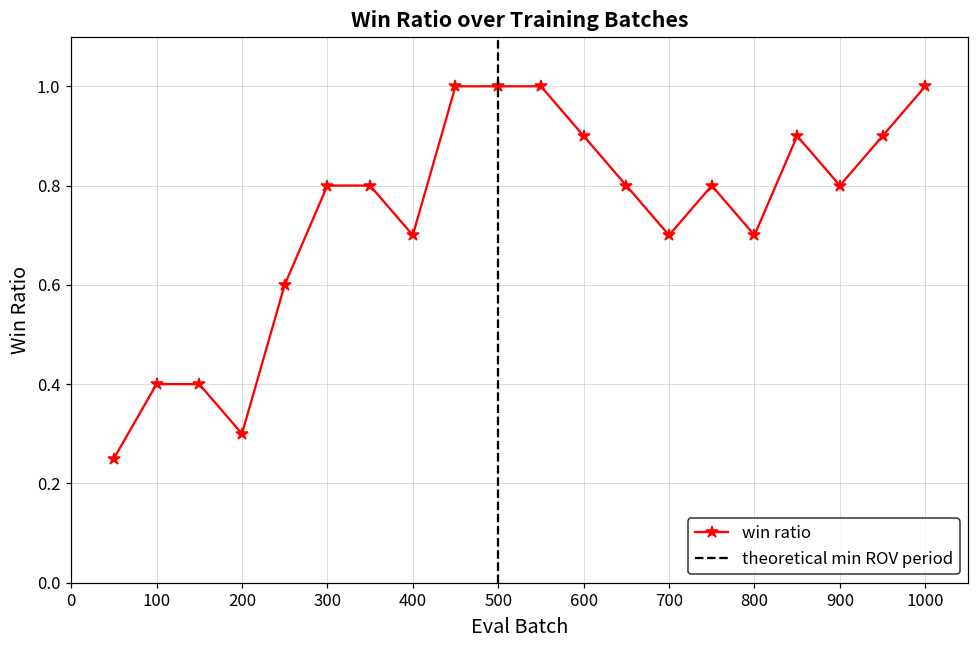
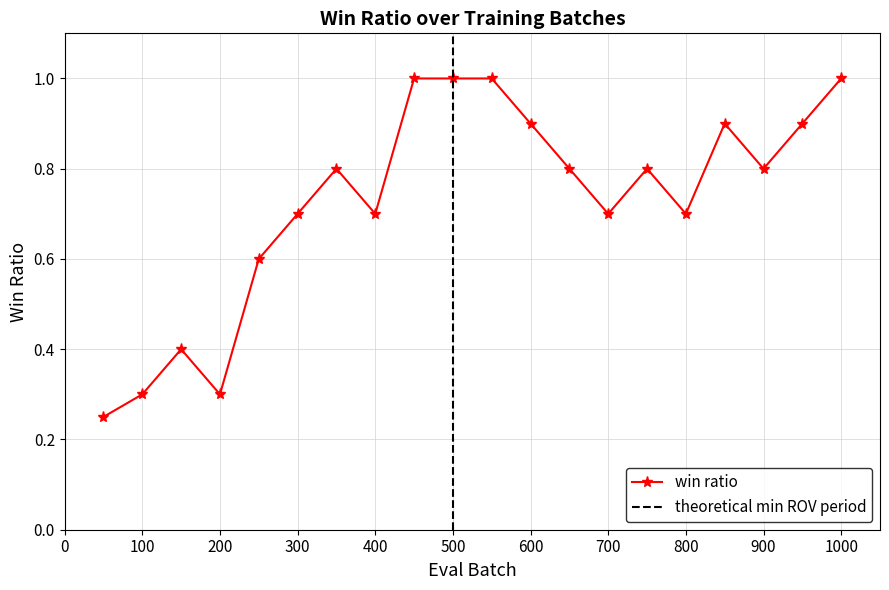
  {
-   "100": 0.4,
+   "100": 0.3,
    "200": 0.3,
-   "300": 0.8,
+   "300": 0.7,
    "400": 0.7,
    "500": 1.0,
    "600": 0.9,
    "700": 0.7,
    "800": 0.7,
    "900": 0.8,
    "1000": 1.0
  }
